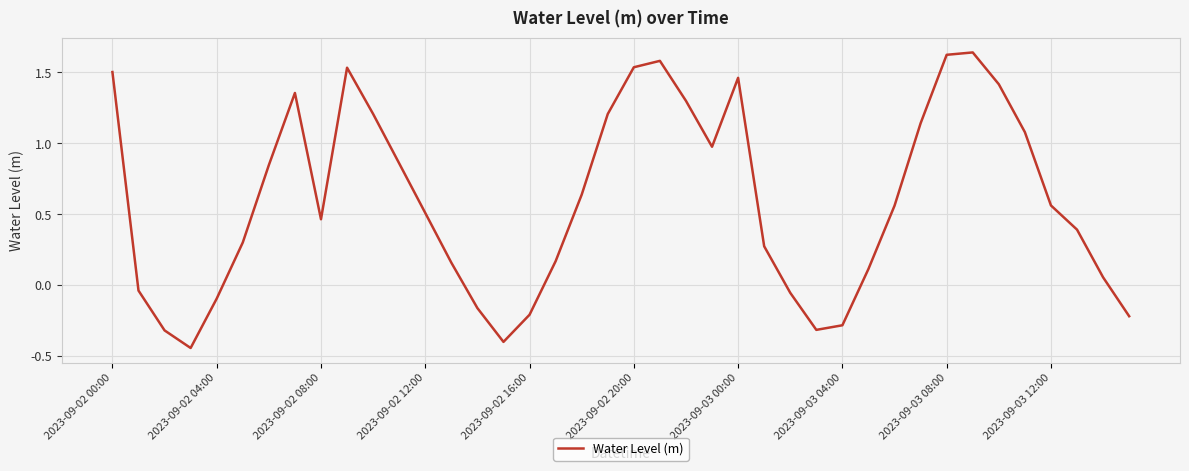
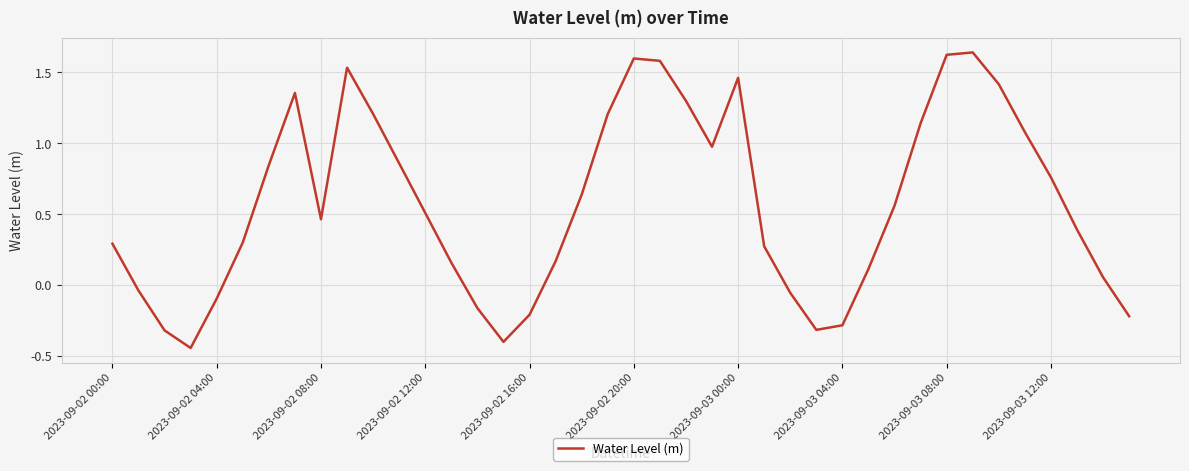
  {
-   "2023-09-02 00:00": 1.50,
+   "2023-09-02 00:00": 0.29,
    "2023-09-02 04:00": -0.09,
    "2023-09-02 08:00": 0.46,
    "2023-09-02 12:00": 0.51,
    "2023-09-02 16:00": -0.21,
-   "2023-09-02 20:00": 1.54,
+   "2023-09-02 20:00": 1.60,
    "2023-09-03 00:00": 1.46,
    "2023-09-03 04:00": -0.28,
    "2023-09-03 08:00": 1.62,
-   "2023-09-03 12:00": 0.56
+   "2023-09-03 12:00": 0.76
  }
